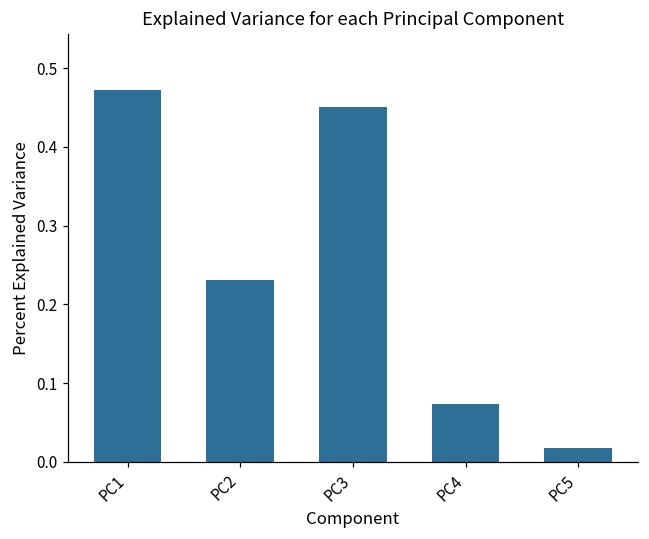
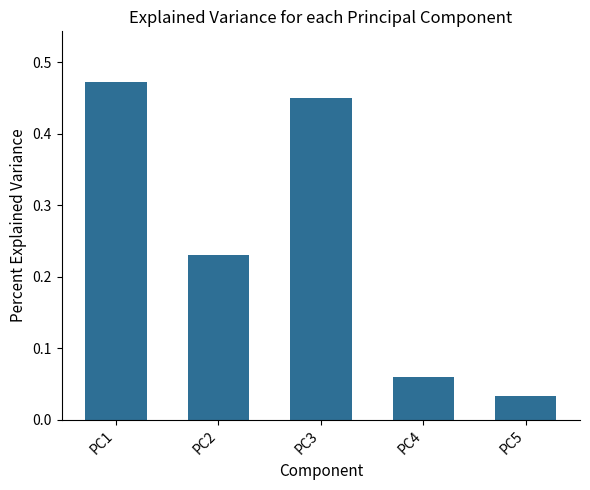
  {
    "PC1": 0.47,
    "PC2": 0.23,
    "PC3": 0.45,
-   "PC4": 0.07,
-   "PC5": 0.02
+   "PC4": 0.06,
+   "PC5": 0.03
  }
